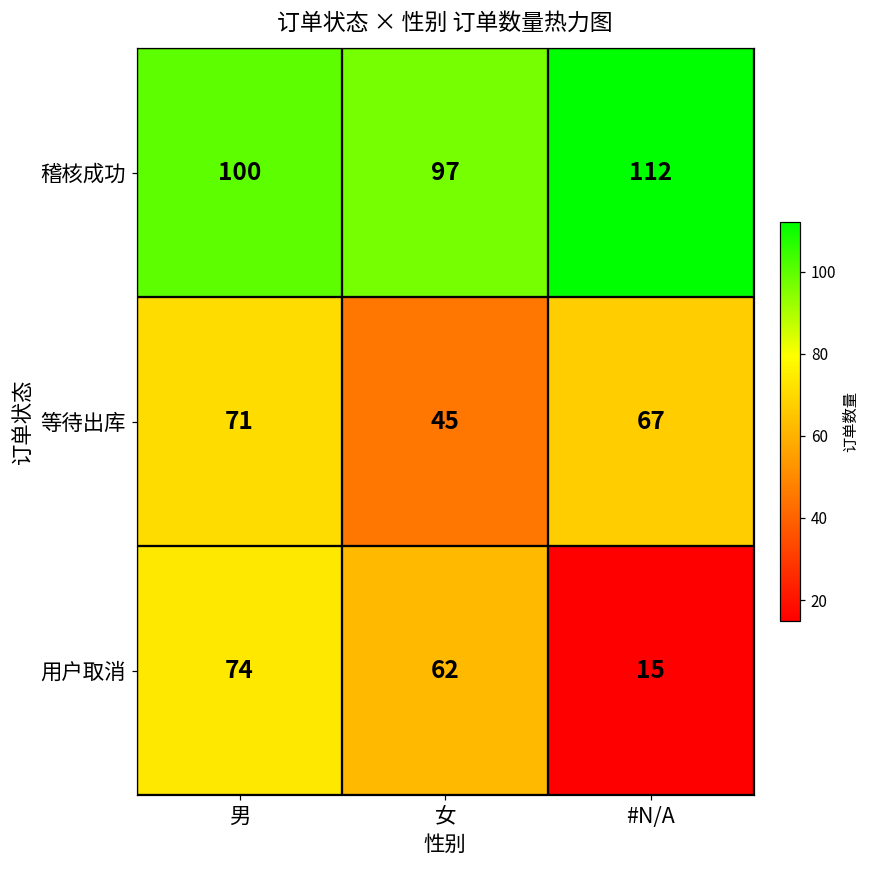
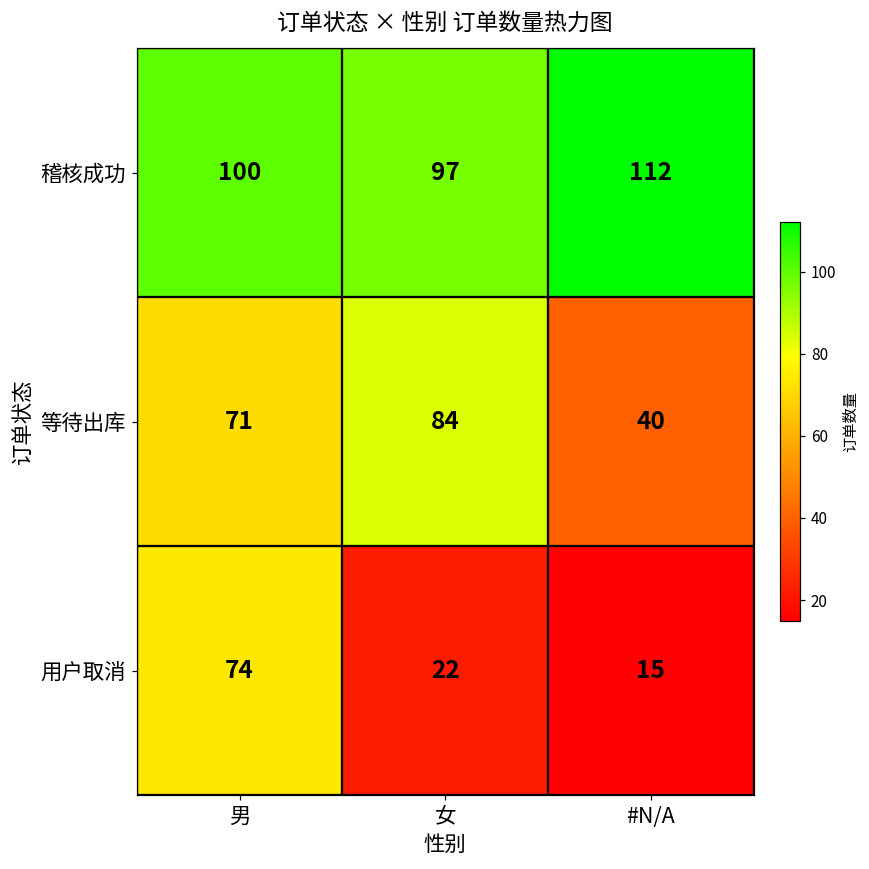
  {
    "稽核成功": {
      "男": 100,
      "女": 97,
      "#N/A": 112
    },
    "等待出库": {
      "男": 71,
-     "女": 45,
-     "#N/A": 67
+     "女": 84,
+     "#N/A": 40
    },
    "用户取消": {
      "男": 74,
-     "女": 62,
+     "女": 22,
      "#N/A": 15
    }
  }
